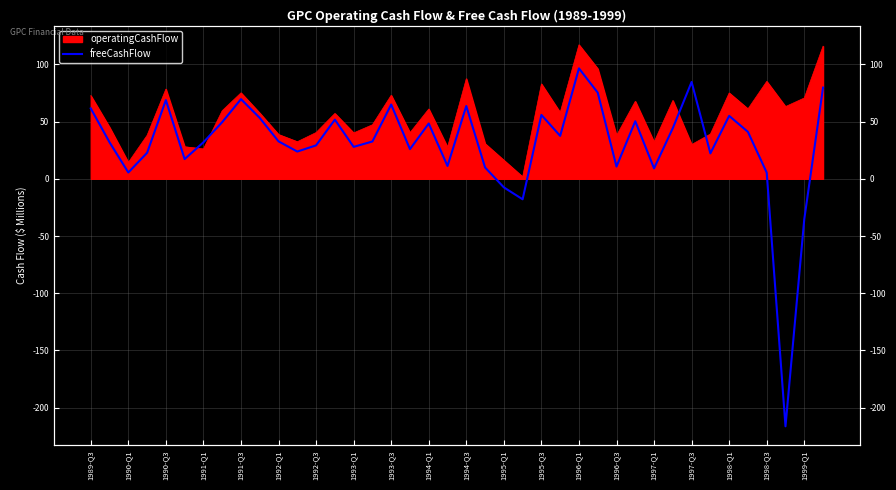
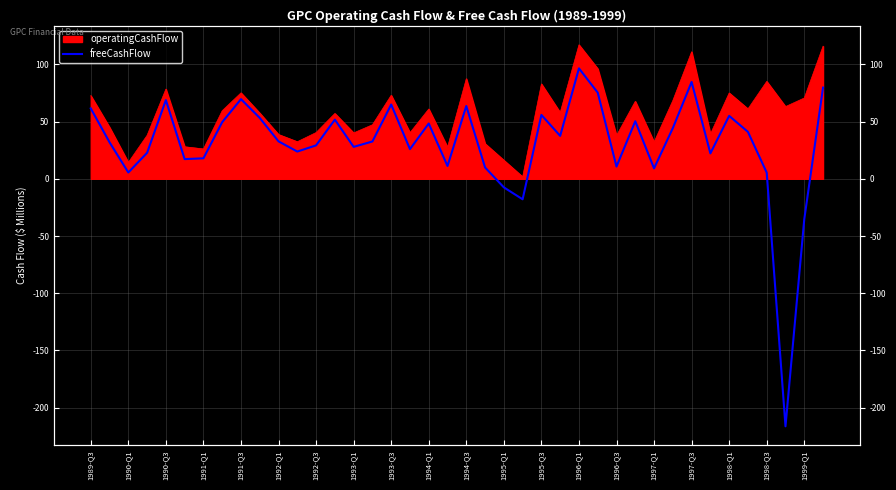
  {
    "operatingCashFlow": {
      "1989-Q3": 73,
      "1990-Q1": 14,
      "1990-Q3": 78,
      "1991-Q1": 26,
      "1991-Q3": 75,
      "1992-Q1": 39,
      "1992-Q3": 40,
      "1993-Q1": 40,
      "1993-Q3": 73,
      "1994-Q1": 61,
      "1994-Q3": 87,
      "1995-Q1": 16,
      "1995-Q3": 83,
      "1996-Q1": 117,
      "1996-Q3": 38,
      "1997-Q1": 32,
-     "1997-Q3": 30,
+     "1997-Q3": 111,
      "1998-Q1": 75,
      "1998-Q3": 85,
      "1999-Q1": 71
    },
    "freeCashFlow": {
      "1989-Q3": 62,
      "1990-Q1": 6,
      "1990-Q3": 69,
-     "1991-Q1": 32,
+     "1991-Q1": 18,
      "1991-Q3": 70,
      "1992-Q1": 33,
      "1992-Q3": 29,
      "1993-Q1": 28,
      "1993-Q3": 65,
      "1994-Q1": 48,
      "1994-Q3": 64,
      "1995-Q1": -8,
      "1995-Q3": 56,
      "1996-Q1": 97,
      "1996-Q3": 11,
      "1997-Q1": 9,
      "1997-Q3": 85,
      "1998-Q1": 55,
      "1998-Q3": 5,
      "1999-Q1": -35
    }
  }
